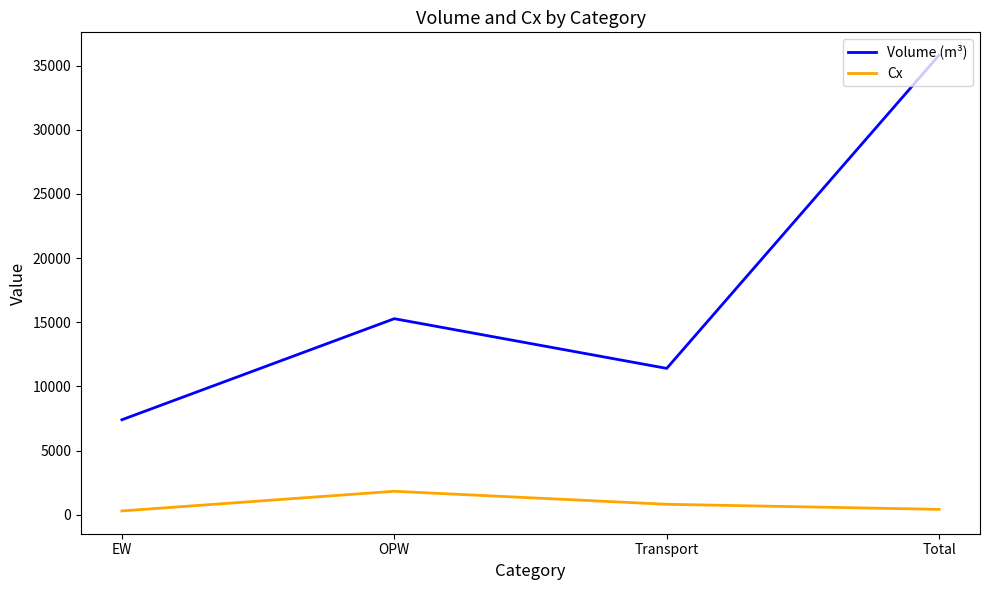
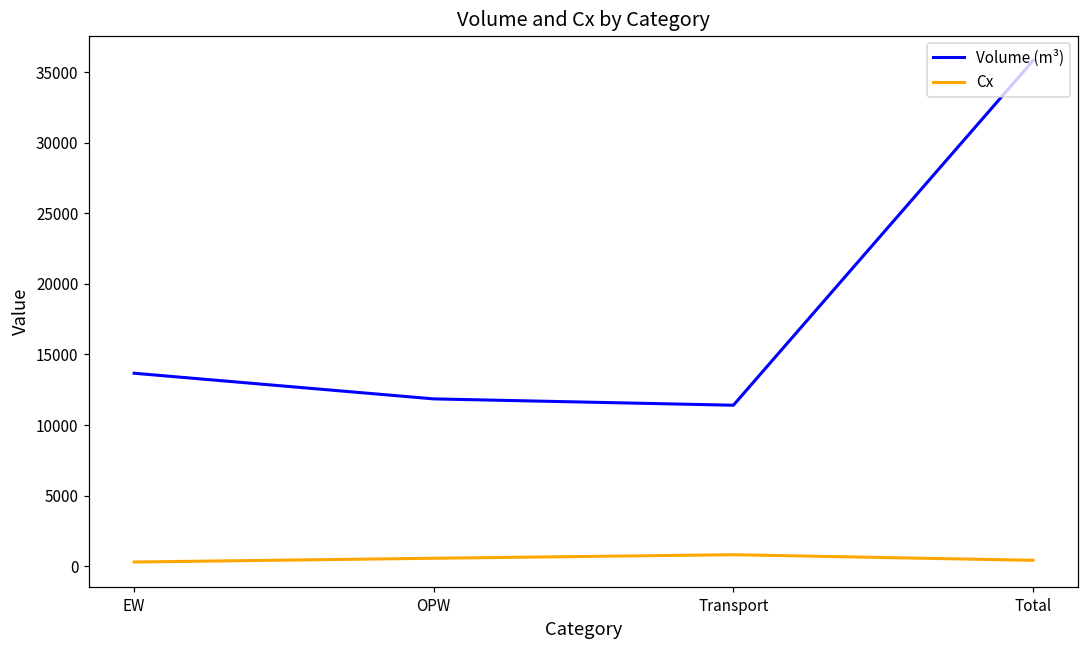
  {
    "Volume (m³)": {
-     "EW": 7400,
-     "OPW": 15300,
+     "EW": 13700,
+     "OPW": 11900,
      "Transport": 11400
    },
    "Cx": {
      "EW": 300,
-     "OPW": 1800,
+     "OPW": 600,
      "Transport": 800,
      "Total": 400
    }
  }
